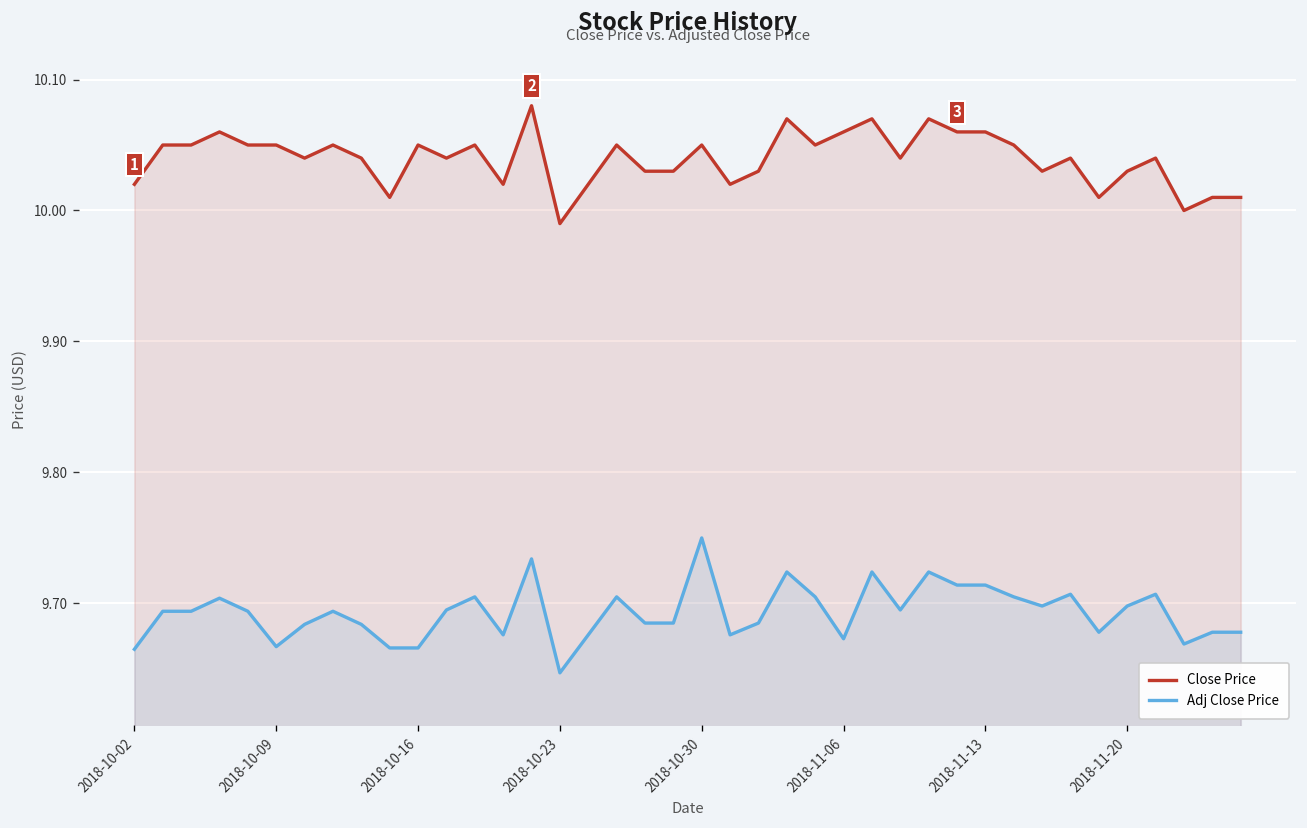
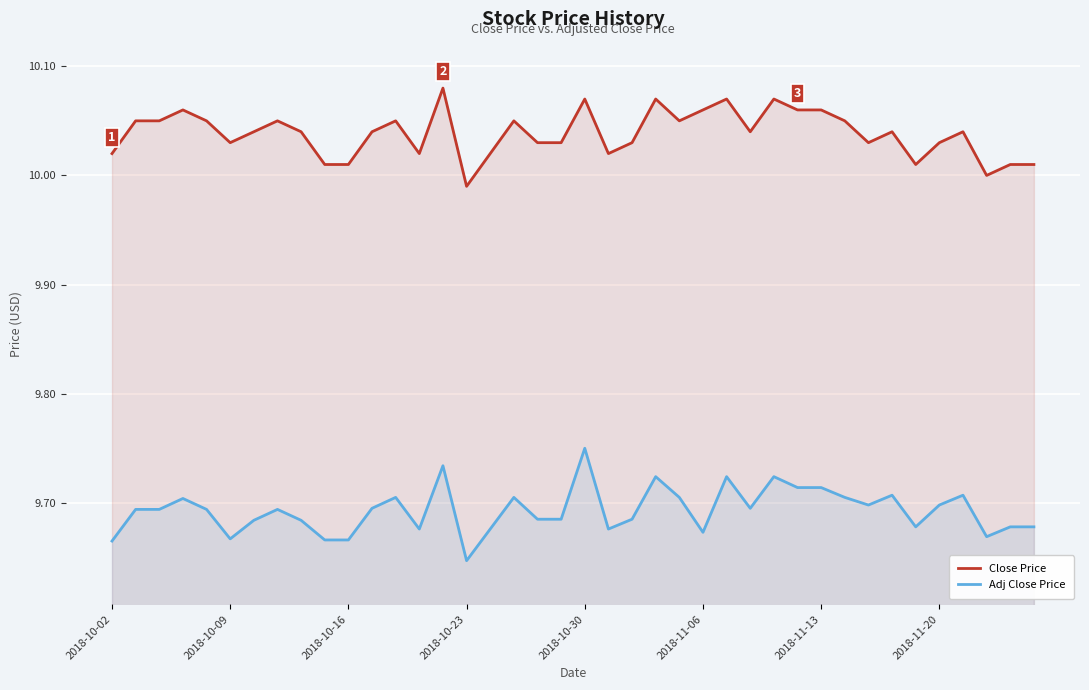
  {
    "Close Price": {
-     "2018-10-09": 10.05,
-     "2018-10-16": 10.05,
+     "2018-10-09": 10.03,
+     "2018-10-16": 10.01,
      "2018-10-23": 9.99,
-     "2018-10-30": 10.05,
+     "2018-10-30": 10.07,
      "2018-11-06": 10.06,
      "2018-11-13": 10.06,
      "2018-11-20": 10.03
    },
    "Adj Close Price": {
      "2018-10-02": 9.665,
      "2018-10-09": 9.667,
      "2018-10-16": 9.666,
      "2018-10-23": 9.647,
      "2018-10-30": 9.75,
      "2018-11-06": 9.673,
      "2018-11-13": 9.714,
      "2018-11-20": 9.70
    }
  }
